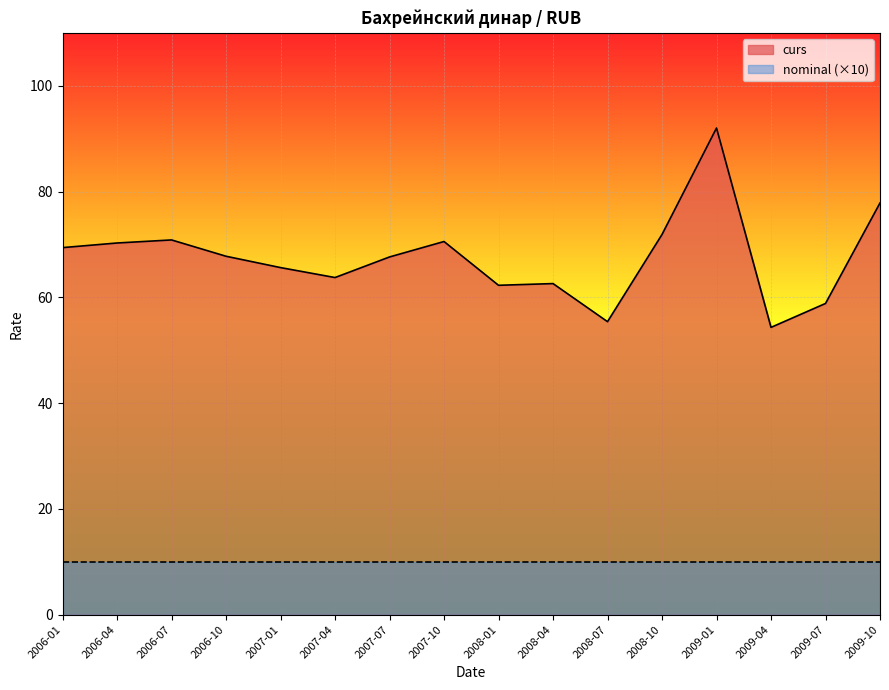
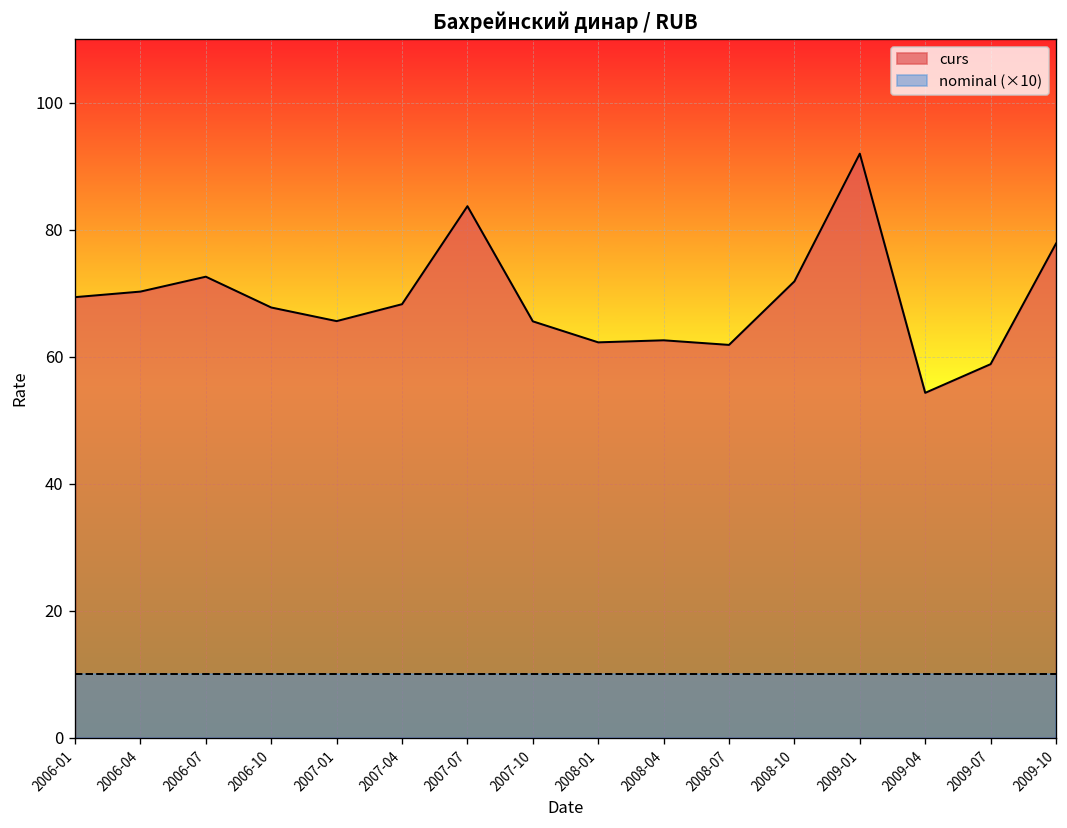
  {
    "curs": {
      "2006-01": 69,
      "2006-04": 70,
-     "2006-07": 71,
+     "2006-07": 73,
      "2006-10": 68,
      "2007-01": 66,
-     "2007-04": 64,
-     "2007-07": 68,
-     "2007-10": 71,
+     "2007-04": 68,
+     "2007-07": 84,
+     "2007-10": 66,
      "2008-01": 62,
      "2008-04": 63,
-     "2008-07": 55,
+     "2008-07": 62,
      "2008-10": 72,
      "2009-01": 92,
      "2009-04": 54,
      "2009-07": 59,
      "2009-10": 78
    },
    "nominal (×10)": {
      "2006-01": 10,
      "2006-04": 10,
      "2006-07": 10,
      "2006-10": 10,
      "2007-01": 10,
      "2007-04": 10,
      "2007-07": 10,
      "2007-10": 10,
      "2008-01": 10,
      "2008-04": 10,
      "2008-07": 10,
      "2008-10": 10,
      "2009-01": 10,
      "2009-04": 10,
      "2009-07": 10,
      "2009-10": 10
    }
  }
